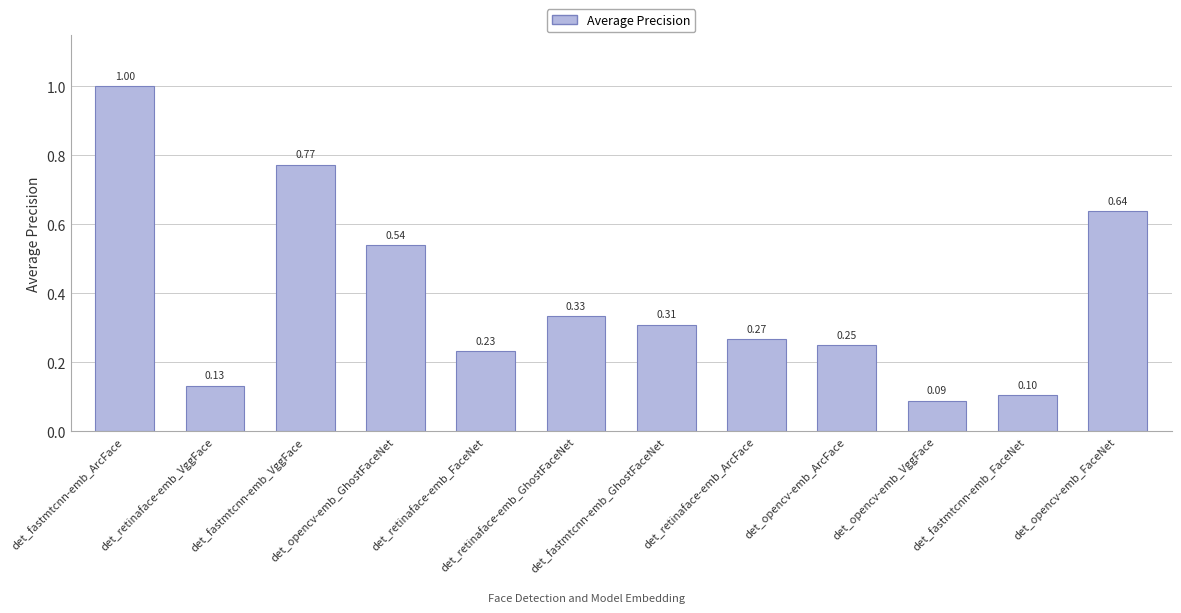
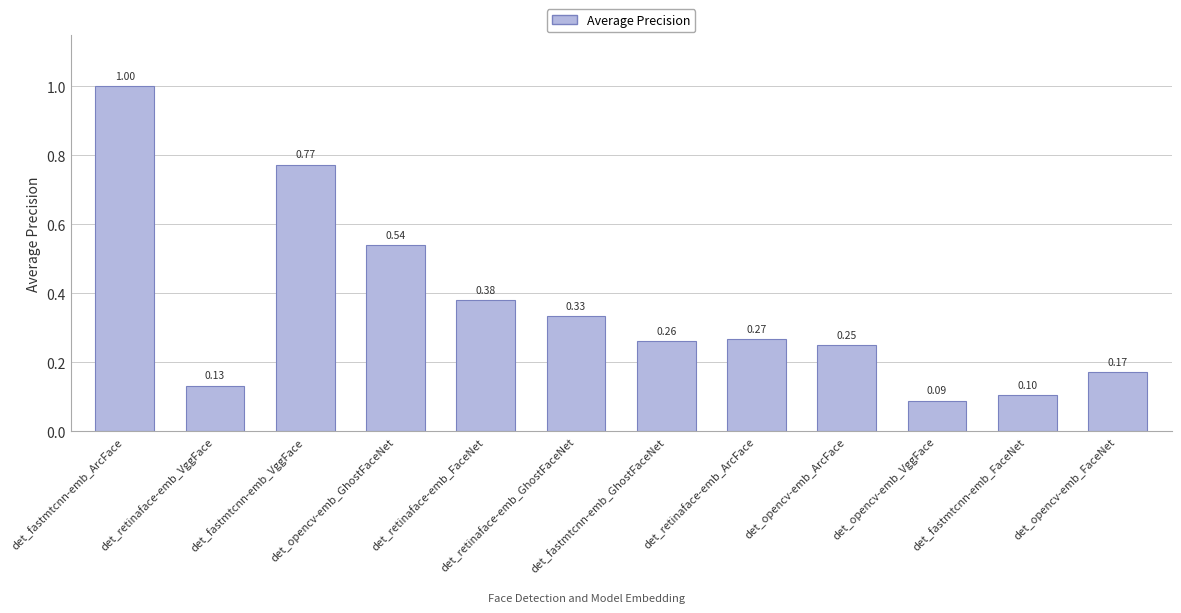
  {
    "det_fastmtcnn-emb_ArcFace": 1.00,
    "det_retinaface-emb_VggFace": 0.13,
    "det_fastmtcnn-emb_VggFace": 0.77,
    "det_opencv-emb_GhostFaceNet": 0.54,
-   "det_retinaface-emb_FaceNet": 0.23,
+   "det_retinaface-emb_FaceNet": 0.38,
    "det_retinaface-emb_GhostFaceNet": 0.33,
-   "det_fastmtcnn-emb_GhostFaceNet": 0.31,
+   "det_fastmtcnn-emb_GhostFaceNet": 0.26,
    "det_retinaface-emb_ArcFace": 0.27,
    "det_opencv-emb_ArcFace": 0.25,
    "det_opencv-emb_VggFace": 0.09,
    "det_fastmtcnn-emb_FaceNet": 0.10,
-   "det_opencv-emb_FaceNet": 0.64
+   "det_opencv-emb_FaceNet": 0.17
  }
